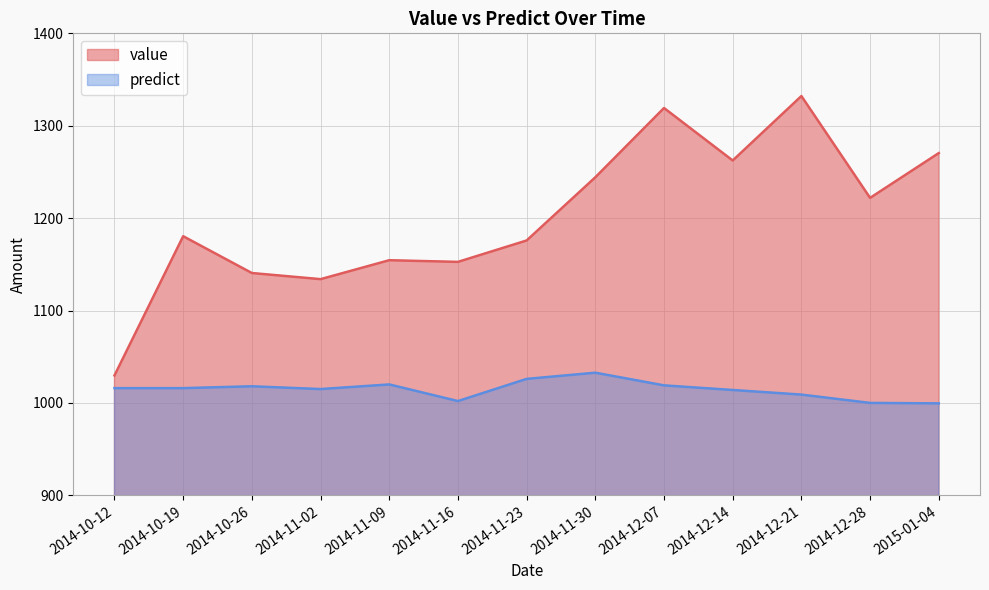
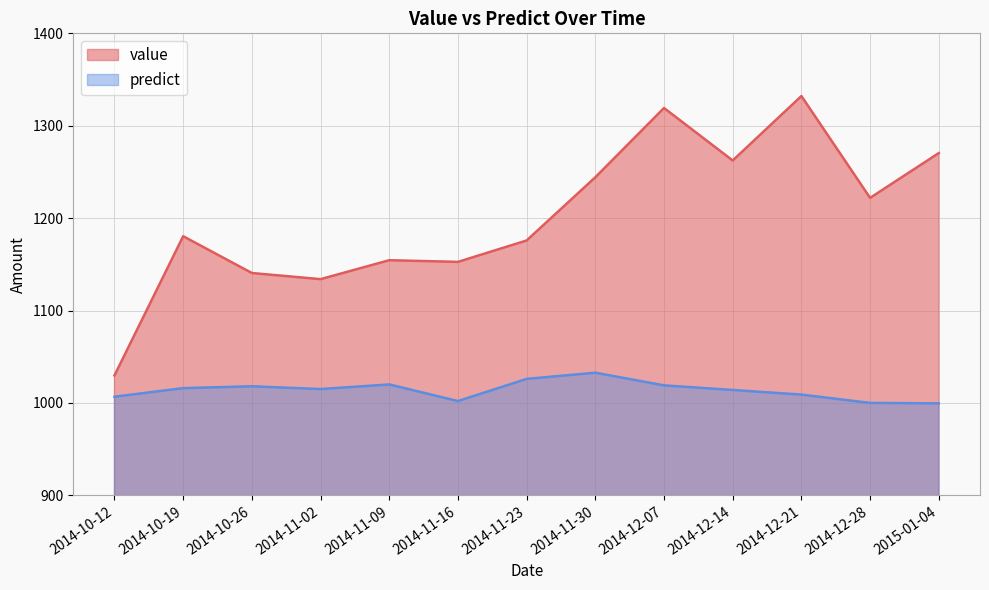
  {
    "value": {
      "2014-10-12": 1030,
      "2014-10-19": 1180,
      "2014-10-26": 1140,
      "2014-11-02": 1130,
      "2014-11-09": 1150,
      "2014-11-16": 1150,
      "2014-11-23": 1180,
      "2014-11-30": 1240,
      "2014-12-07": 1320,
      "2014-12-14": 1260,
      "2014-12-21": 1330,
      "2014-12-28": 1220,
      "2015-01-04": 1270
    },
    "predict": {
-     "2014-10-12": 1020,
+     "2014-10-12": 1010,
      "2014-10-19": 1020,
      "2014-10-26": 1020,
      "2014-11-02": 1020,
      "2014-11-09": 1020,
      "2014-11-16": 1000,
      "2014-11-23": 1030,
      "2014-11-30": 1030,
      "2014-12-07": 1020,
      "2014-12-14": 1010,
      "2014-12-21": 1010,
      "2014-12-28": 1000,
      "2015-01-04": 1000
    }
  }
